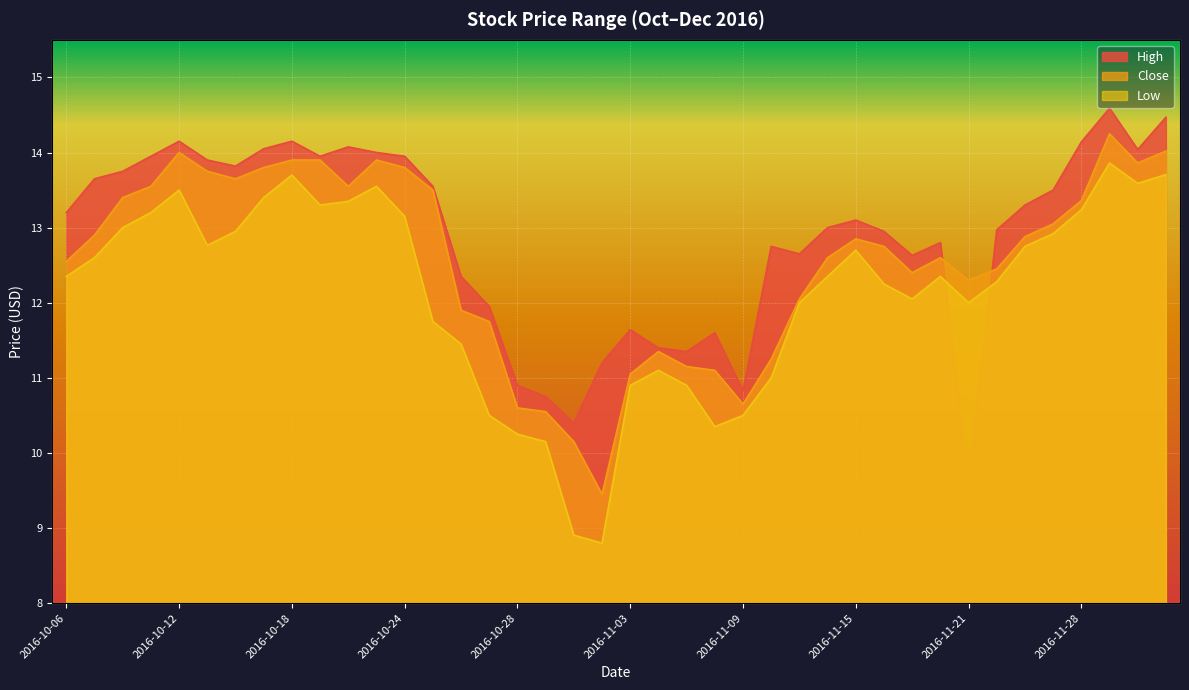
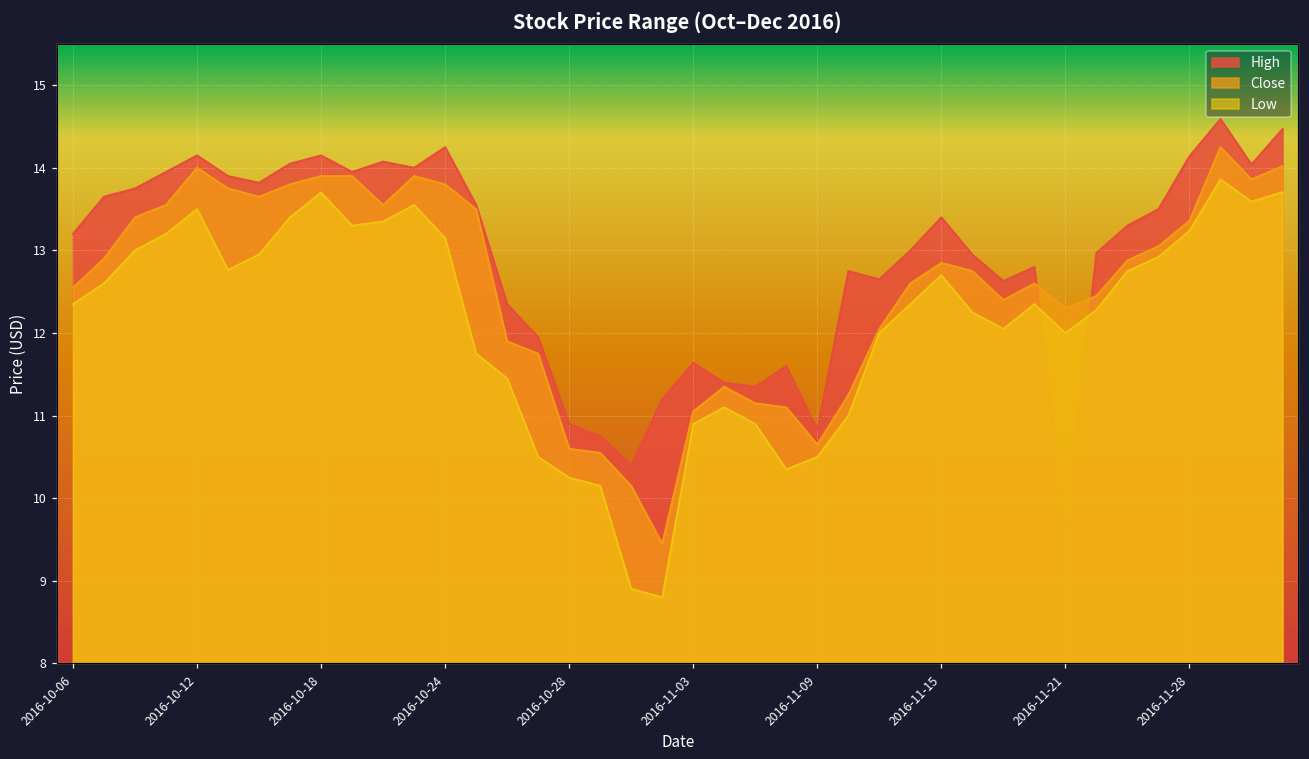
  {
    "High": {
      "2016-10-06": 13.2,
      "2016-10-12": 14.2,
      "2016-10-18": 14.2,
-     "2016-10-24": 14.0,
+     "2016-10-24": 14.3,
      "2016-10-28": 10.9,
      "2016-11-03": 11.6,
      "2016-11-09": 10.8,
-     "2016-11-15": 13.1,
+     "2016-11-15": 13.4,
      "2016-11-21": 9.6,
      "2016-11-28": 14.1
    }
  }
